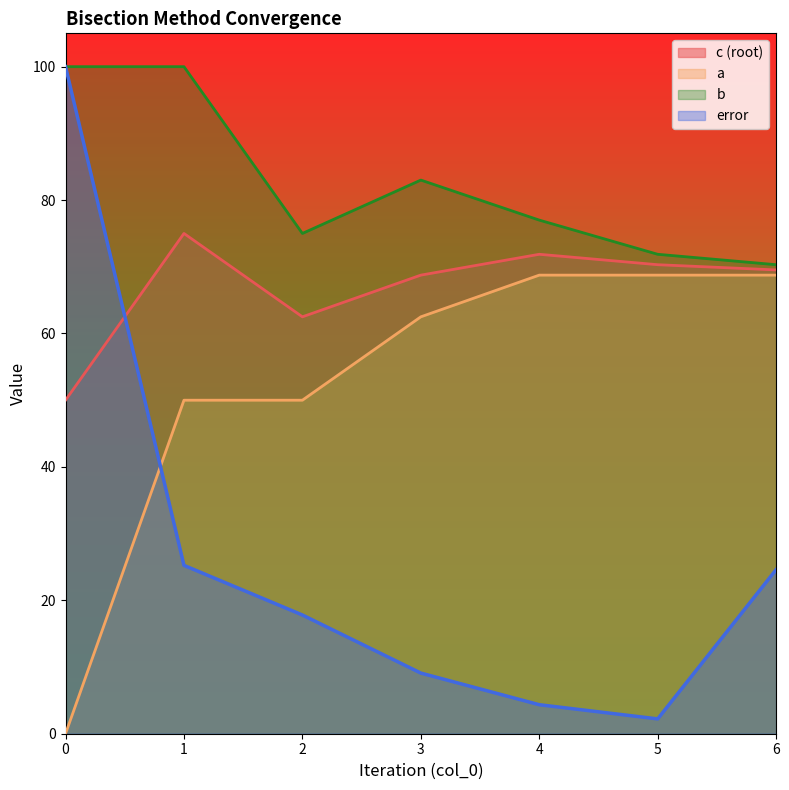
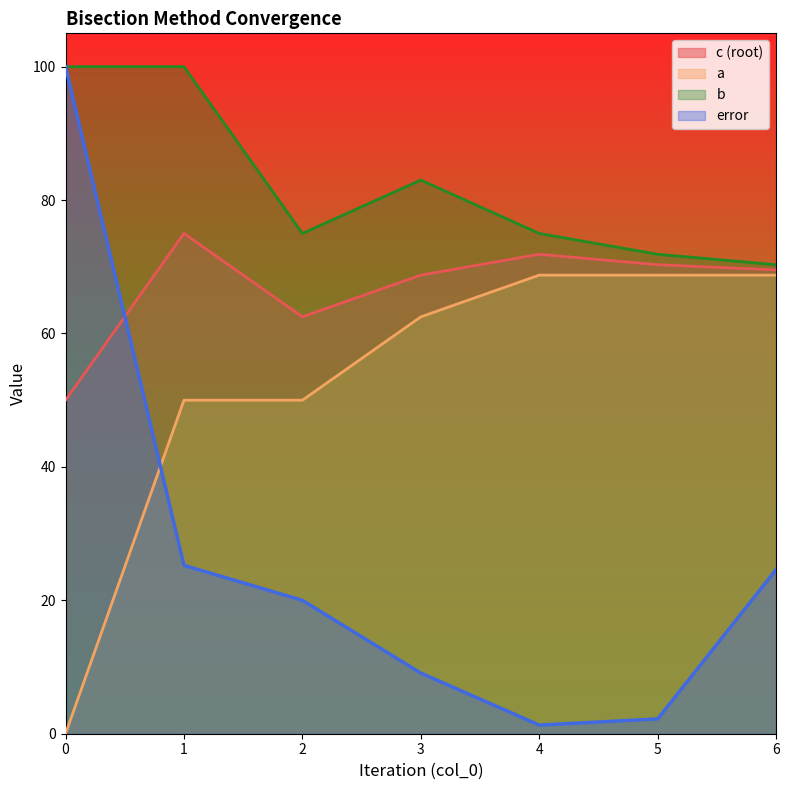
  {
    "b": {
      "1": 100,
      "2": 75,
      "3": 83,
-     "4": 77,
+     "4": 75,
      "5": 72,
      "6": 70
    },
    "error": {
      "1": 25,
-     "2": 18,
+     "2": 20,
      "3": 9,
-     "4": 4,
+     "4": 1,
      "5": 2,
      "6": 25
    }
  }
